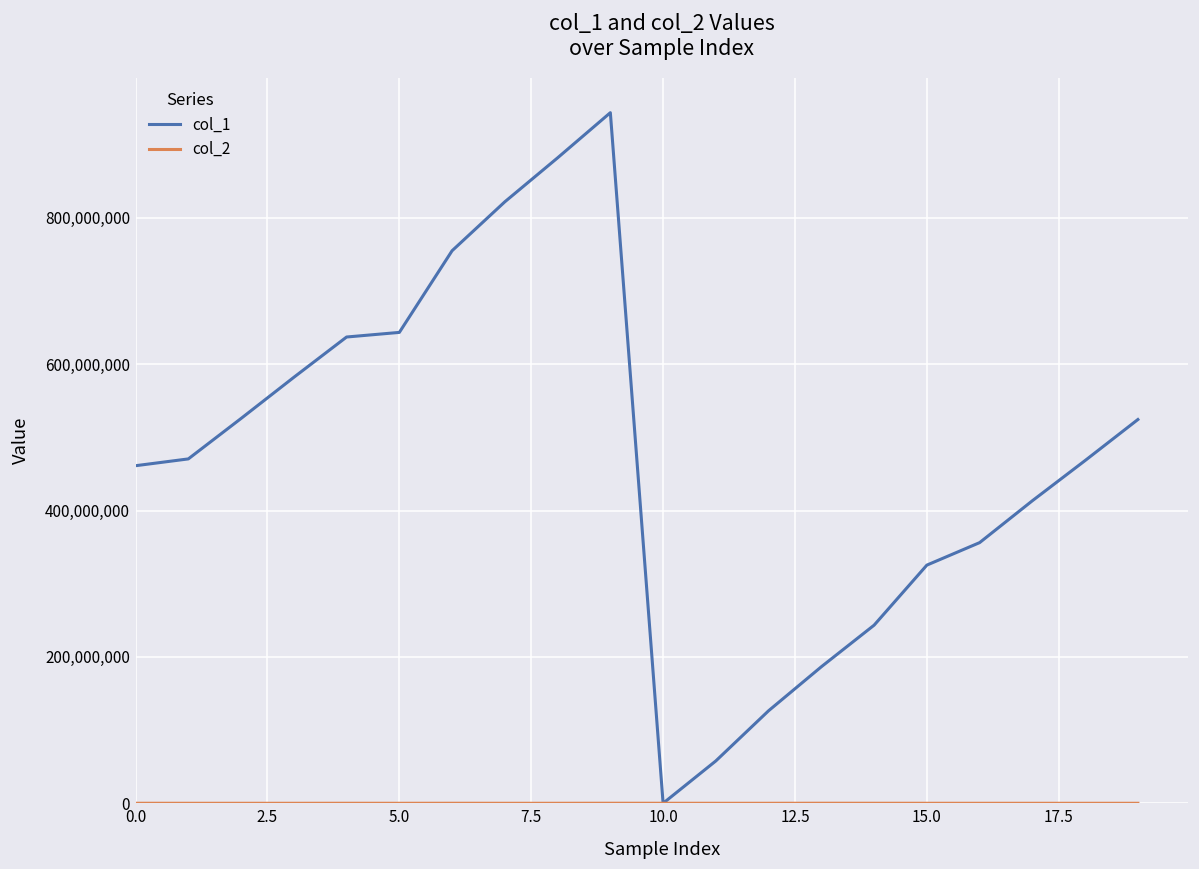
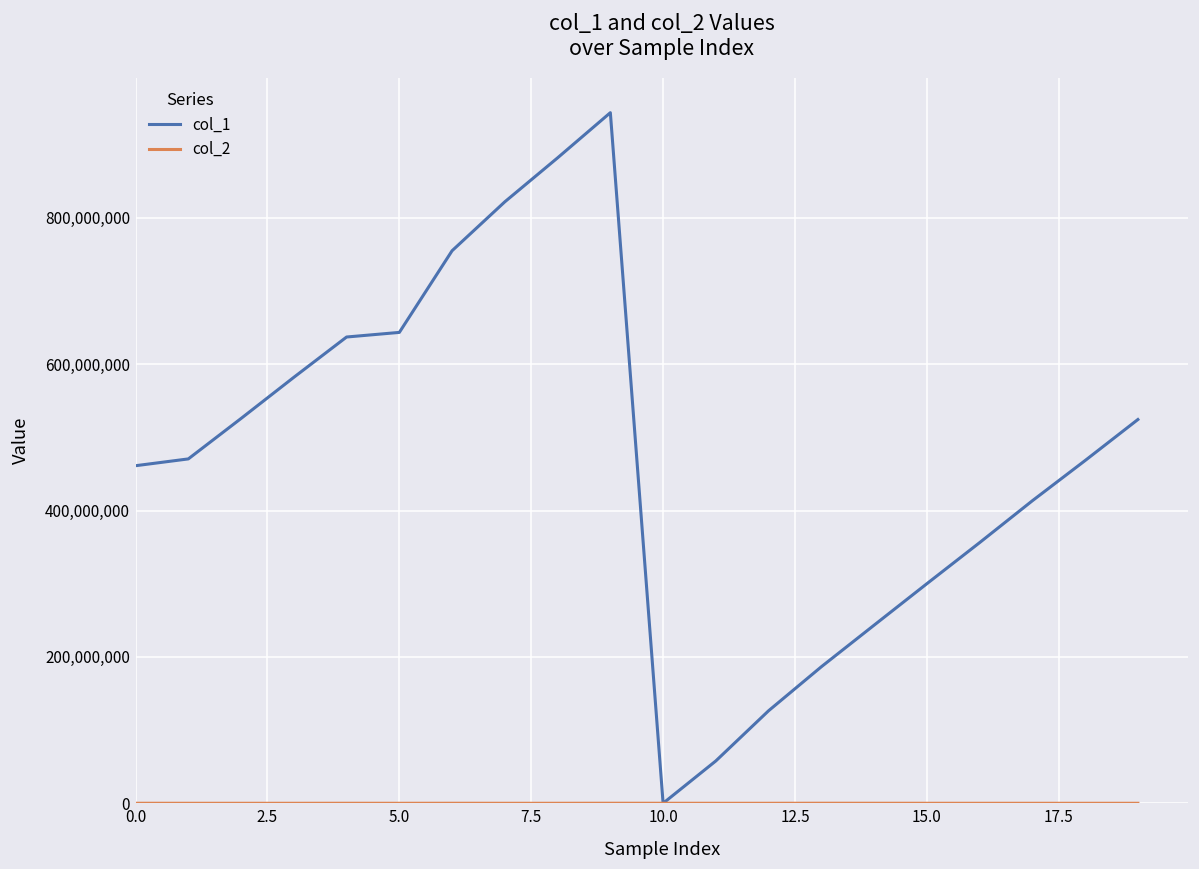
  {
    "col_1": {
      "0.0": "460,000,000",
      "5.0": "640,000,000",
-     "15.0": "330,000,000"
+     "15.0": "300,000,000"
    },
    "col_2": {
      "0.0": "0",
      "5.0": "0",
      "15.0": "0"
    }
  }
